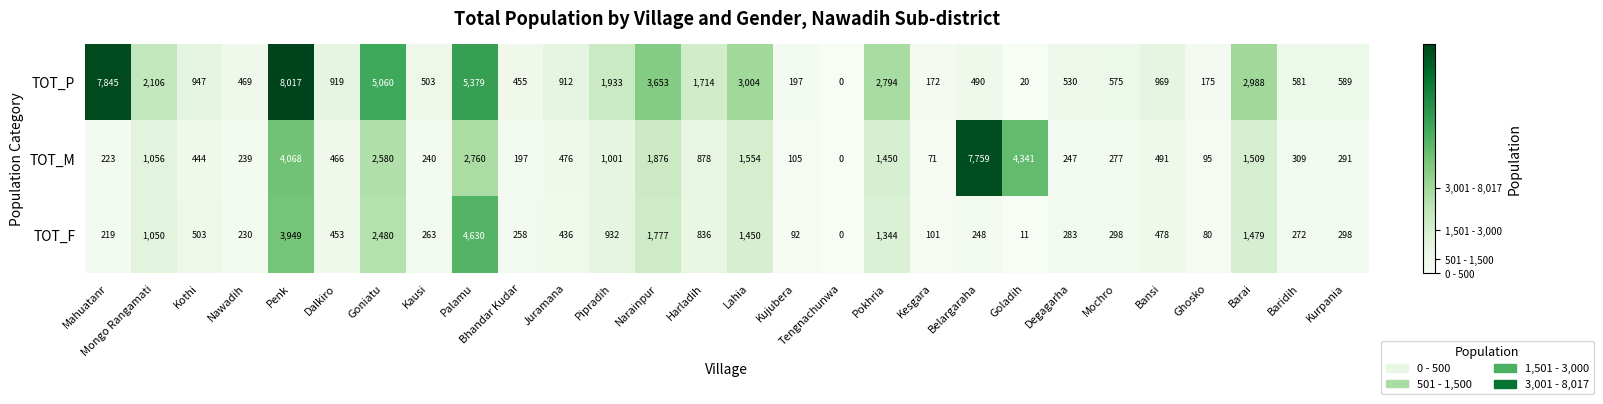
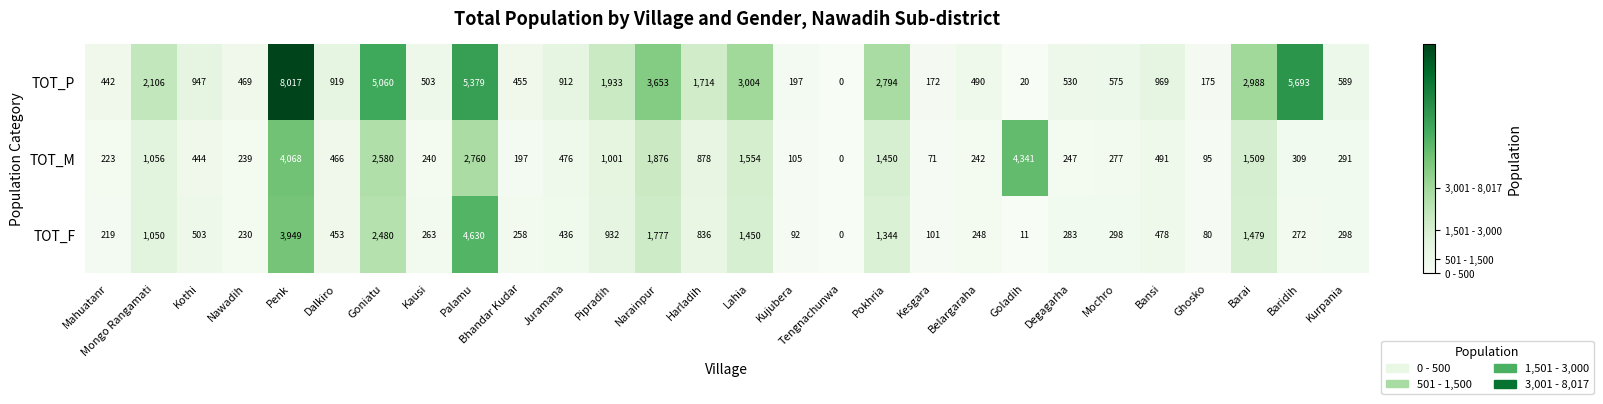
  {
    "TOT_P": {
-     "Mahuatanr": "7,845",
+     "Mahuatanr": "442",
      "Mongo Rangamati": "2,106",
      "Kothi": "947",
      "Nawadih": "469",
      "Penk": "8,017",
      "Dalkiro": "919",
      "Goniatu": "5,060",
      "Kausi": "503",
      "Palamu": "5,379",
      "Bhandar Kudar": "455",
      "Juramana": "912",
      "Pipradih": "1,933",
      "Narainpur": "3,653",
      "Harladih": "1,714",
      "Lahia": "3,004",
      "Kujubera": "197",
      "Tengnachunwa": "0",
      "Pokhria": "2,794",
      "Kesgara": "172",
      "Belargaraha": "490",
      "Goladih": "20",
      "Degagarha": "530",
      "Mochro": "575",
      "Bansi": "969",
      "Ghosko": "175",
      "Barai": "2,988",
-     "Baridih": "581",
+     "Baridih": "5,693",
      "Kurpania": "589"
    },
    "TOT_M": {
      "Mahuatanr": "223",
      "Mongo Rangamati": "1,056",
      "Kothi": "444",
      "Nawadih": "239",
      "Penk": "4,068",
      "Dalkiro": "466",
      "Goniatu": "2,580",
      "Kausi": "240",
      "Palamu": "2,760",
      "Bhandar Kudar": "197",
      "Juramana": "476",
      "Pipradih": "1,001",
      "Narainpur": "1,876",
      "Harladih": "878",
      "Lahia": "1,554",
      "Kujubera": "105",
      "Tengnachunwa": "0",
      "Pokhria": "1,450",
      "Kesgara": "71",
-     "Belargaraha": "7,759",
+     "Belargaraha": "242",
      "Goladih": "4,341",
      "Degagarha": "247",
      "Mochro": "277",
      "Bansi": "491",
      "Ghosko": "95",
      "Barai": "1,509",
      "Baridih": "309",
      "Kurpania": "291"
    },
    "TOT_F": {
      "Mahuatanr": "219",
      "Mongo Rangamati": "1,050",
      "Kothi": "503",
      "Nawadih": "230",
      "Penk": "3,949",
      "Dalkiro": "453",
      "Goniatu": "2,480",
      "Kausi": "263",
      "Palamu": "4,630",
      "Bhandar Kudar": "258",
      "Juramana": "436",
      "Pipradih": "932",
      "Narainpur": "1,777",
      "Harladih": "836",
      "Lahia": "1,450",
      "Kujubera": "92",
      "Tengnachunwa": "0",
      "Pokhria": "1,344",
      "Kesgara": "101",
      "Belargaraha": "248",
      "Goladih": "11",
      "Degagarha": "283",
      "Mochro": "298",
      "Bansi": "478",
      "Ghosko": "80",
      "Barai": "1,479",
      "Baridih": "272",
      "Kurpania": "298"
    }
  }
